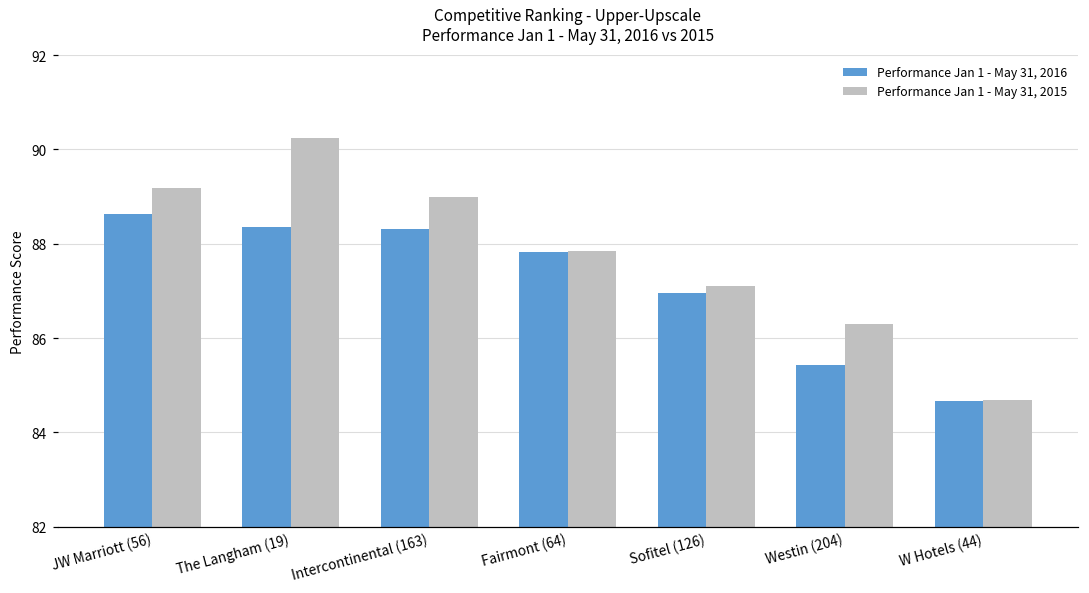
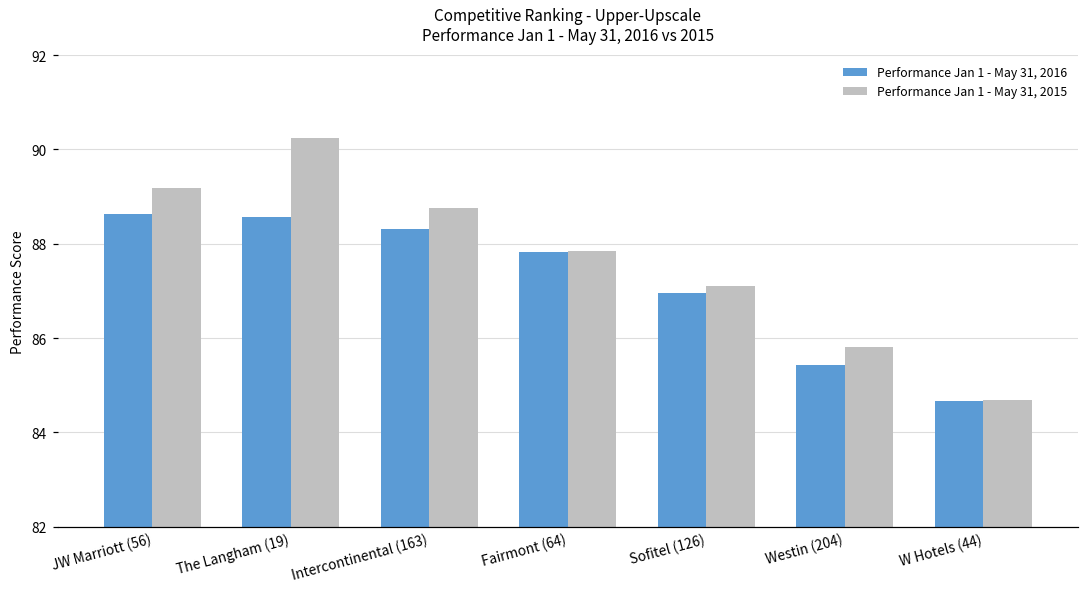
  {
    "Performance Jan 1 - May 31, 2016": {
      "JW Marriott (56)": 88.6,
-     "The Langham (19)": 88.4,
+     "The Langham (19)": 88.6,
      "Intercontinental (163)": 88.3,
      "Fairmont (64)": 87.8,
      "Sofitel (126)": 87.0,
      "Westin (204)": 85.4,
      "W Hotels (44)": 84.7
    },
    "Performance Jan 1 - May 31, 2015": {
      "JW Marriott (56)": 89.2,
      "The Langham (19)": 90.3,
-     "Intercontinental (163)": 89.0,
+     "Intercontinental (163)": 88.8,
      "Fairmont (64)": 87.9,
      "Sofitel (126)": 87.1,
-     "Westin (204)": 86.3,
+     "Westin (204)": 85.8,
      "W Hotels (44)": 84.7
    }
  }
